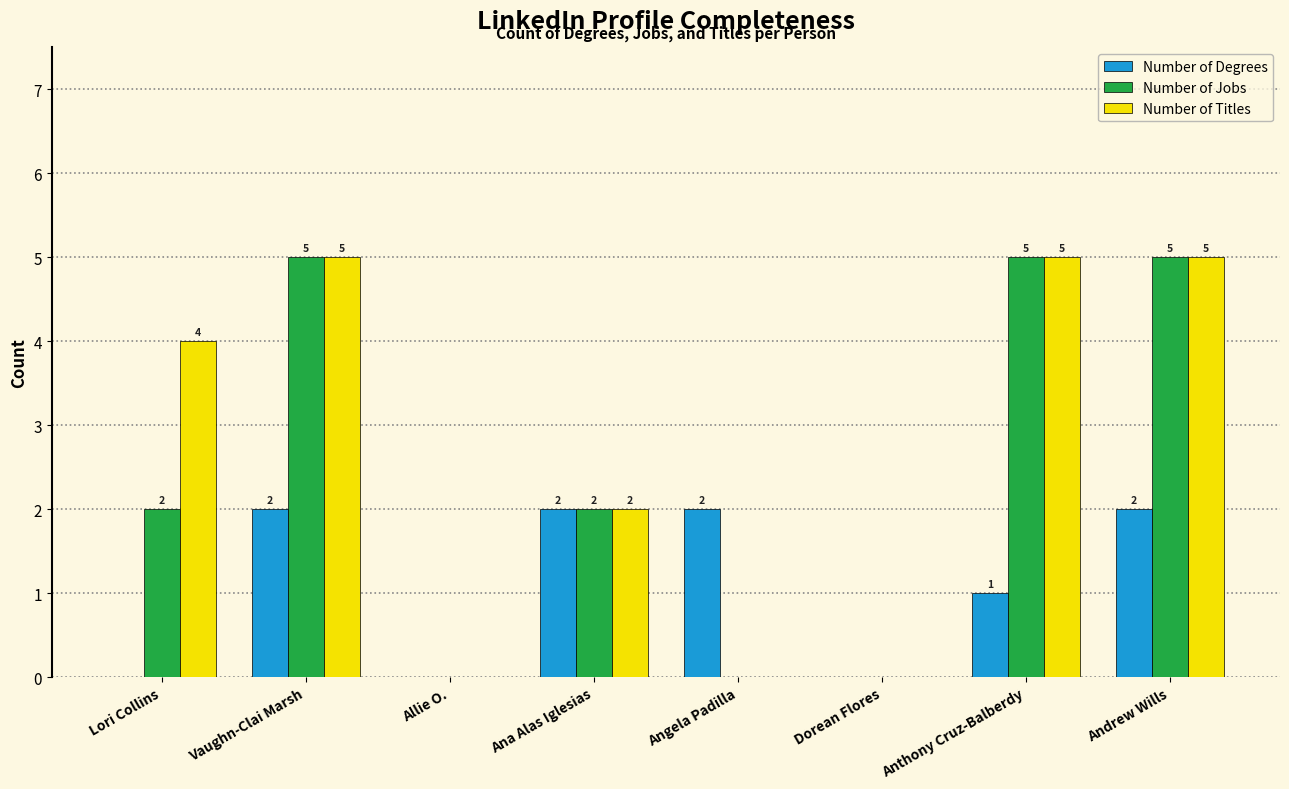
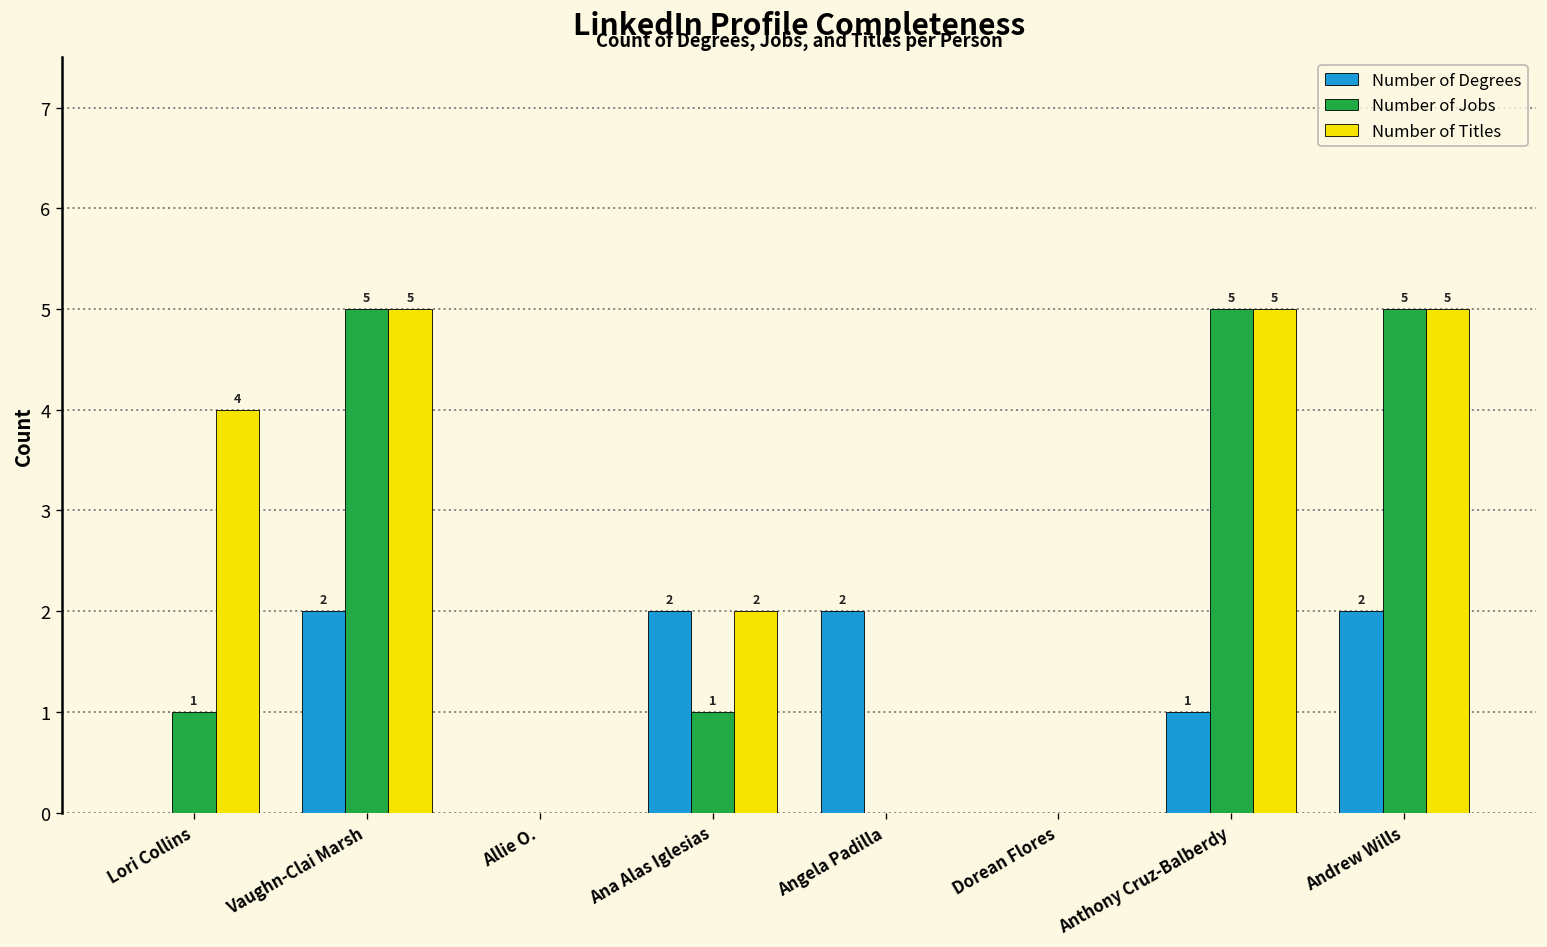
  {
    "Number of Degrees": {
      "Vaughn-Clai Marsh": 2,
      "Ana Alas Iglesias": 2,
      "Angela Padilla": 2,
      "Anthony Cruz-Balberdy": 1,
      "Andrew Wills": 2
    },
    "Number of Jobs": {
-     "Lori Collins": 2,
+     "Lori Collins": 1,
      "Vaughn-Clai Marsh": 5,
-     "Ana Alas Iglesias": 2,
+     "Ana Alas Iglesias": 1,
      "Anthony Cruz-Balberdy": 5,
      "Andrew Wills": 5
    },
    "Number of Titles": {
      "Lori Collins": 4,
      "Vaughn-Clai Marsh": 5,
      "Ana Alas Iglesias": 2,
      "Anthony Cruz-Balberdy": 5,
      "Andrew Wills": 5
    }
  }
